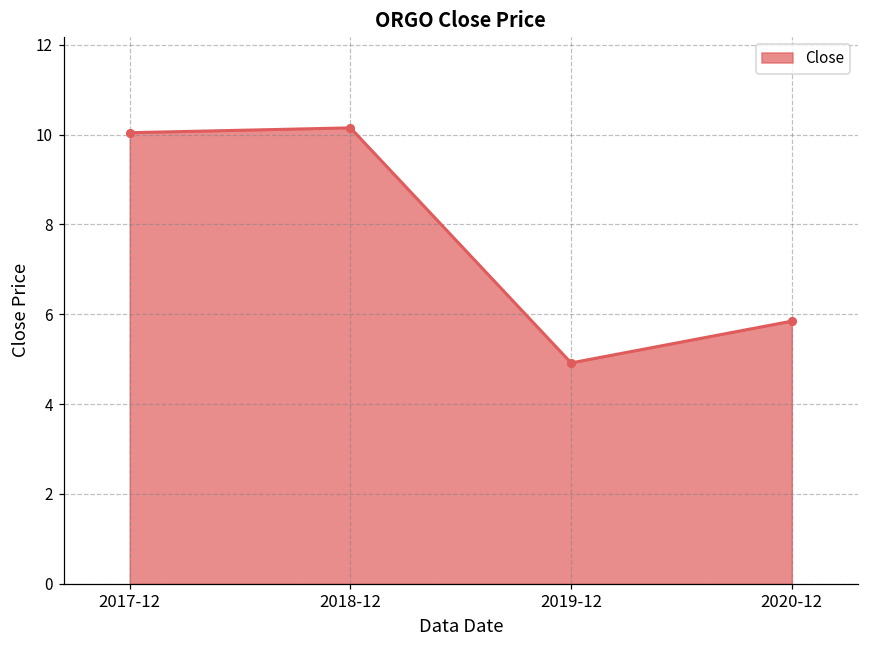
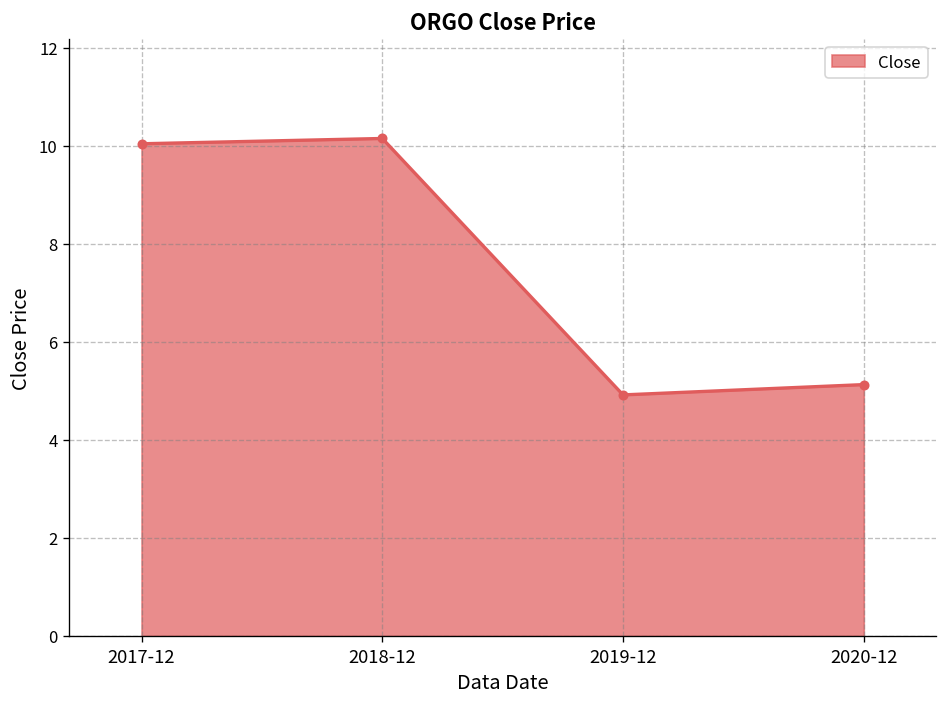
  {
    "2017-12": 10.0,
    "2018-12": 10.2,
    "2019-12": 4.9,
-   "2020-12": 5.8
+   "2020-12": 5.1
  }
